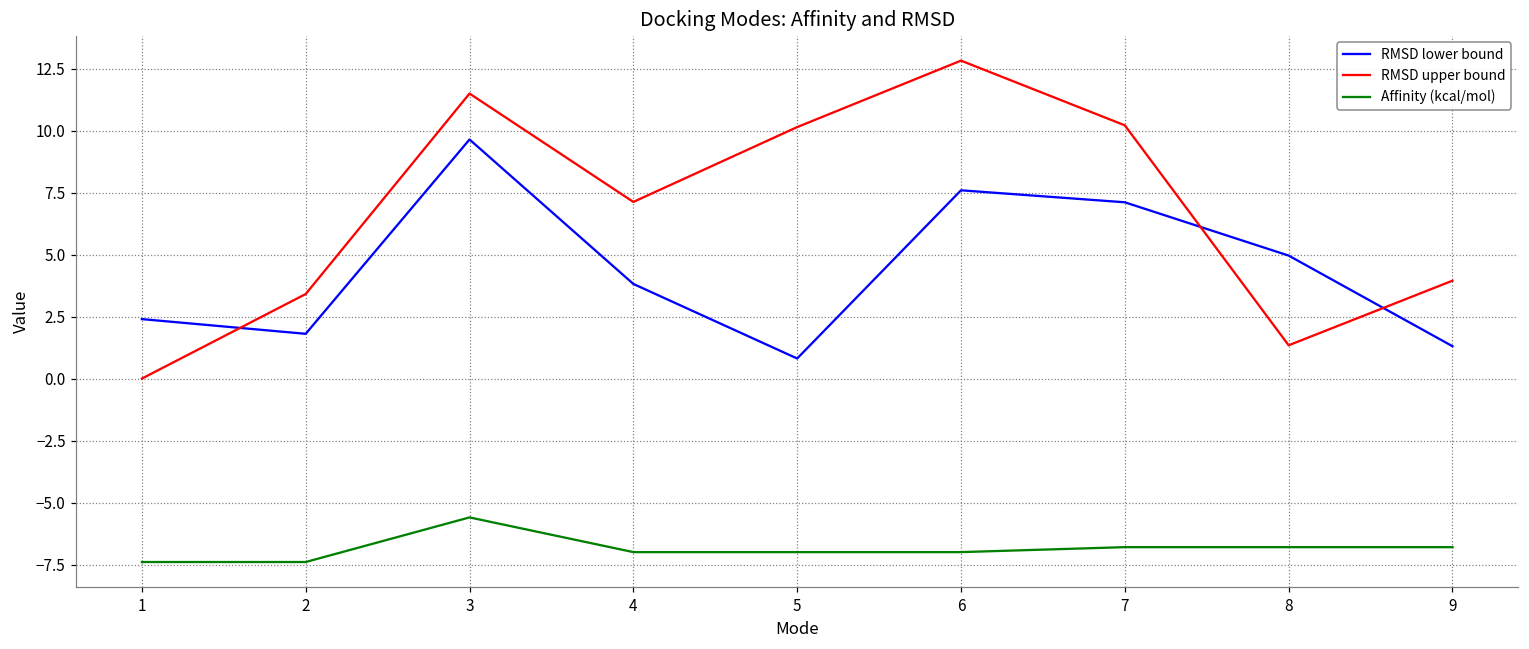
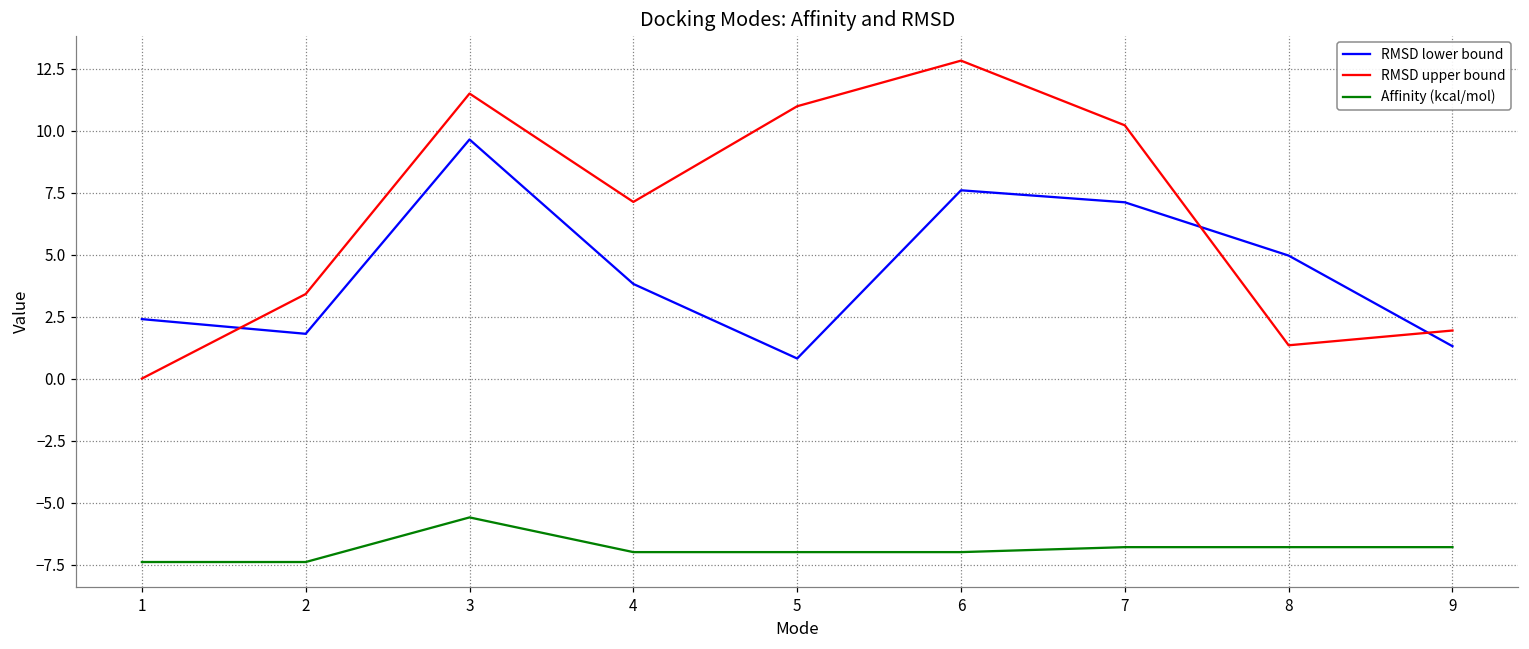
  {
    "RMSD lower bound": {
      "1": 2.4,
      "2": 1.8,
      "3": 9.6,
      "4": 3.8,
      "5": 0.8,
      "6": 7.6,
      "7": 7.1,
      "8": 5.0,
      "9": 1.3
    },
    "RMSD upper bound": {
      "1": 0.0,
      "2": 3.4,
      "3": 11.5,
      "4": 7.1,
-     "5": 10.1,
+     "5": 11.0,
      "6": 12.8,
      "7": 10.2,
      "8": 1.3,
-     "9": 4.0
+     "9": 1.9
    },
    "Affinity (kcal/mol)": {
      "1": -7.4,
      "2": -7.4,
      "3": -5.6,
      "4": -7.0,
      "5": -7.0,
      "6": -7.0,
      "7": -6.8,
      "8": -6.8,
      "9": -6.8
    }
  }
